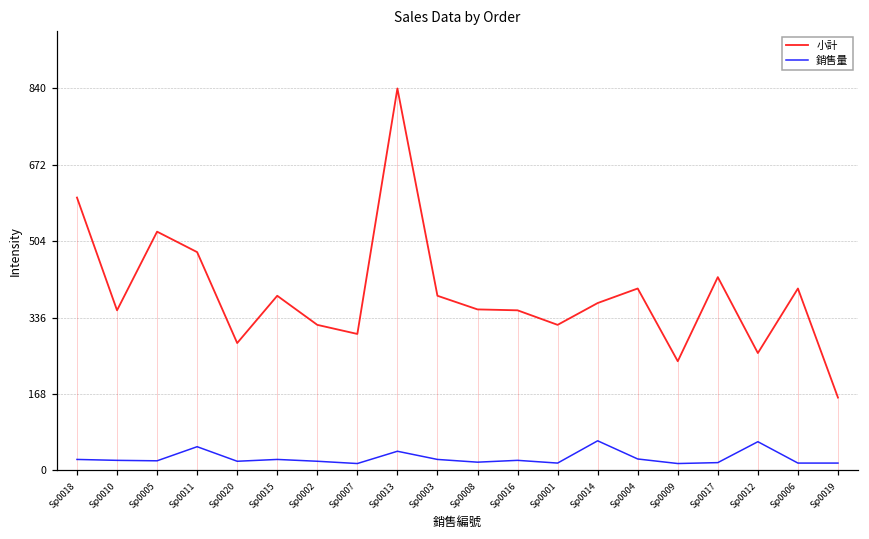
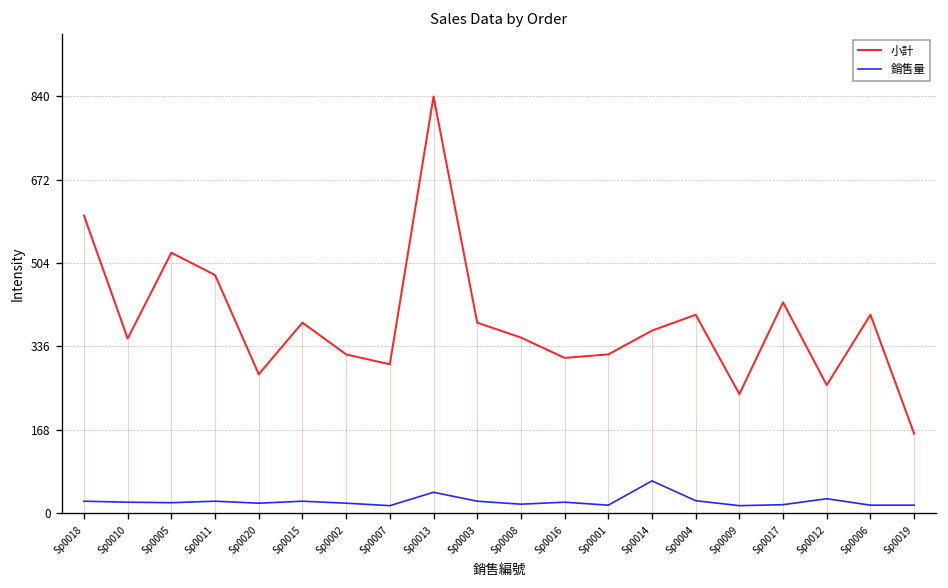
  {
    "小計": {
      "Sp0018": 600,
      "Sp0010": 350,
      "Sp0005": 530,
      "Sp0011": 480,
      "Sp0020": 280,
      "Sp0015": 380,
      "Sp0002": 320,
      "Sp0007": 300,
      "Sp0013": 840,
      "Sp0003": 380,
      "Sp0008": 350,
-     "Sp0016": 350,
+     "Sp0016": 310,
      "Sp0001": 320,
      "Sp0014": 370,
      "Sp0004": 400,
      "Sp0009": 240,
      "Sp0017": 430,
      "Sp0012": 260,
      "Sp0006": 400,
      "Sp0019": 160
    },
    "銷售量": {
      "Sp0018": 20,
      "Sp0010": 20,
      "Sp0005": 20,
-     "Sp0011": 50,
+     "Sp0011": 20,
      "Sp0020": 20,
      "Sp0015": 20,
      "Sp0002": 20,
      "Sp0007": 20,
      "Sp0013": 40,
      "Sp0003": 20,
      "Sp0008": 20,
      "Sp0016": 20,
      "Sp0001": 20,
      "Sp0014": 70,
      "Sp0004": 30,
      "Sp0009": 20,
      "Sp0017": 20,
-     "Sp0012": 60,
+     "Sp0012": 30,
      "Sp0006": 20,
      "Sp0019": 20
    }
  }
